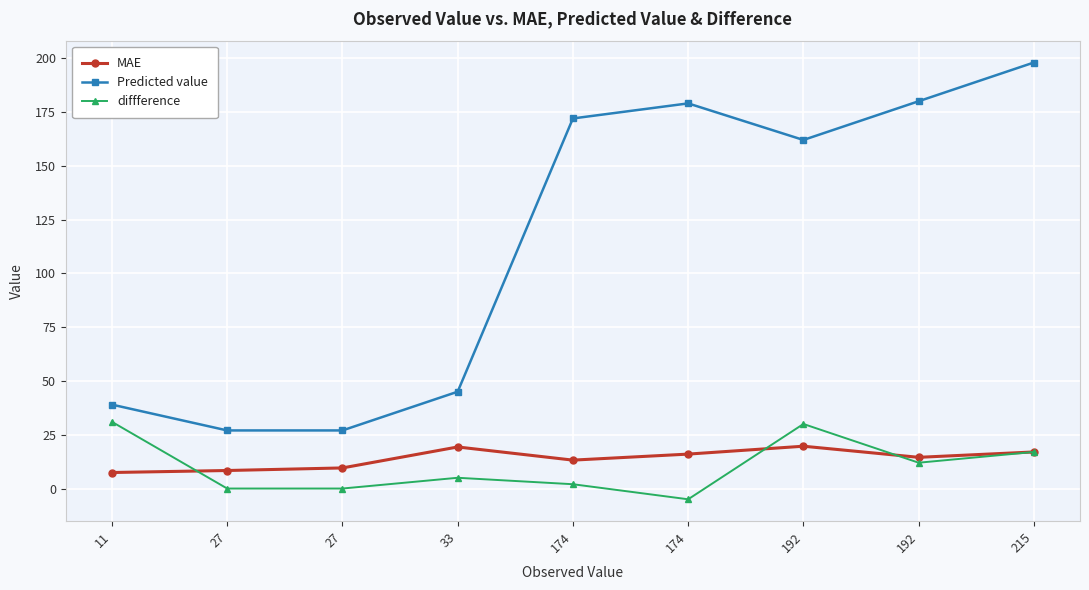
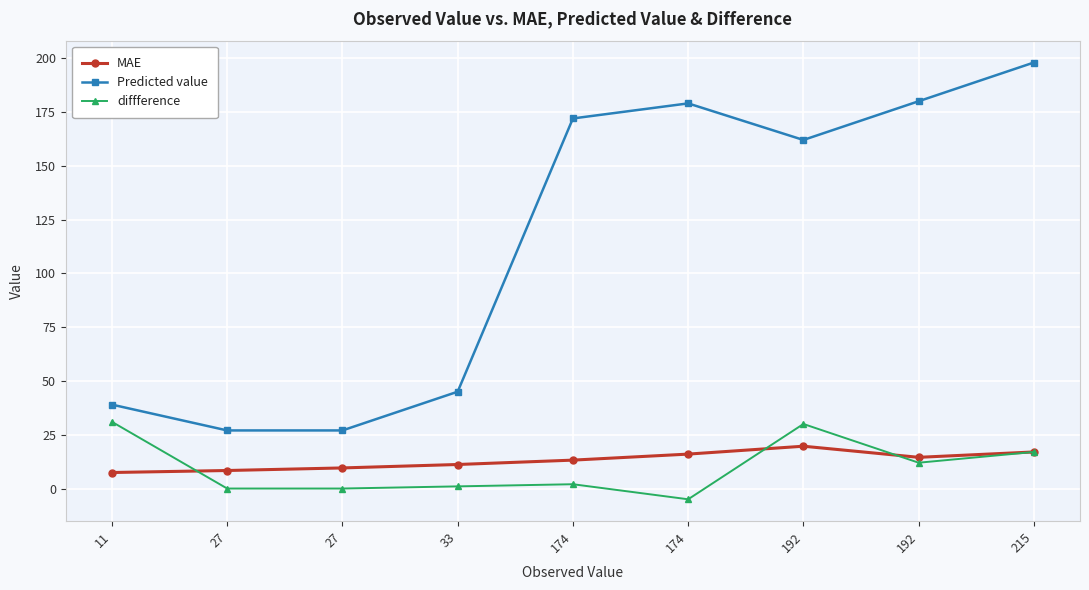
  {
    "MAE": {
      "11": 7,
-     "33": 19
+     "33": 11
    },
    "Predicted value": {
      "11": 39,
      "33": 45,
      "215": 198
    },
    "diffference": {
      "11": 31,
-     "33": 5
+     "33": 1
    }
  }
